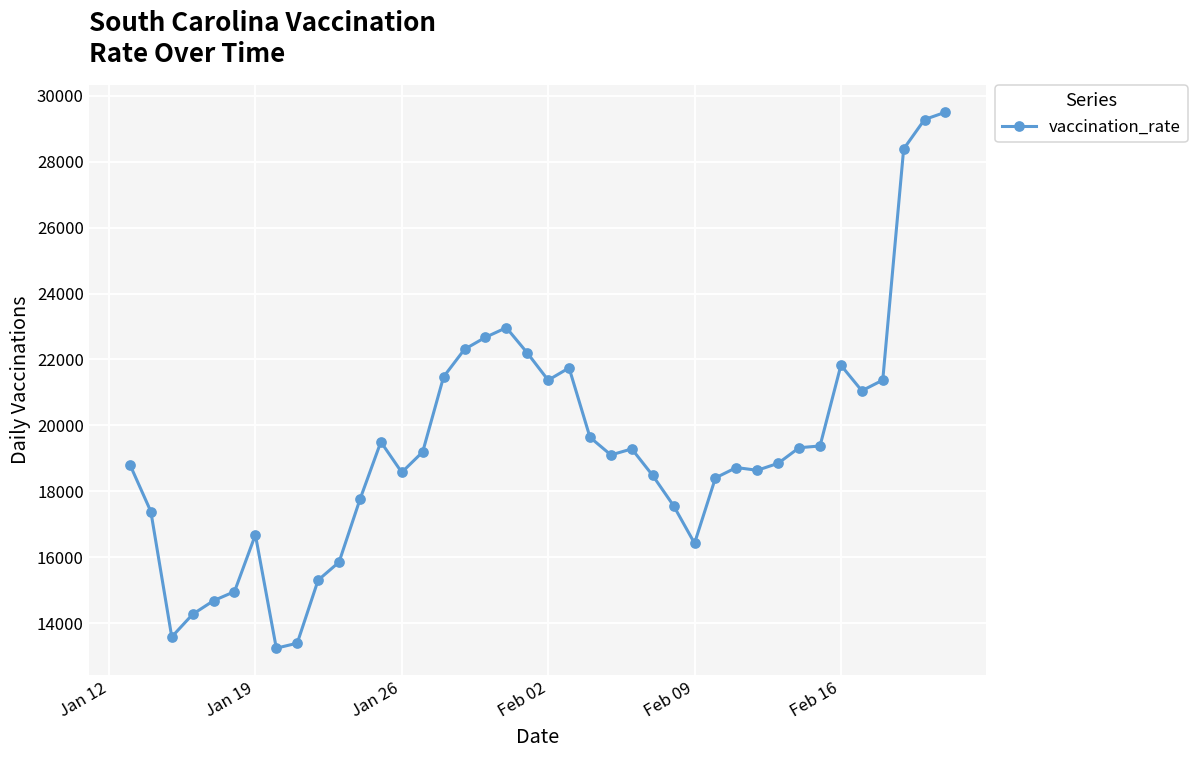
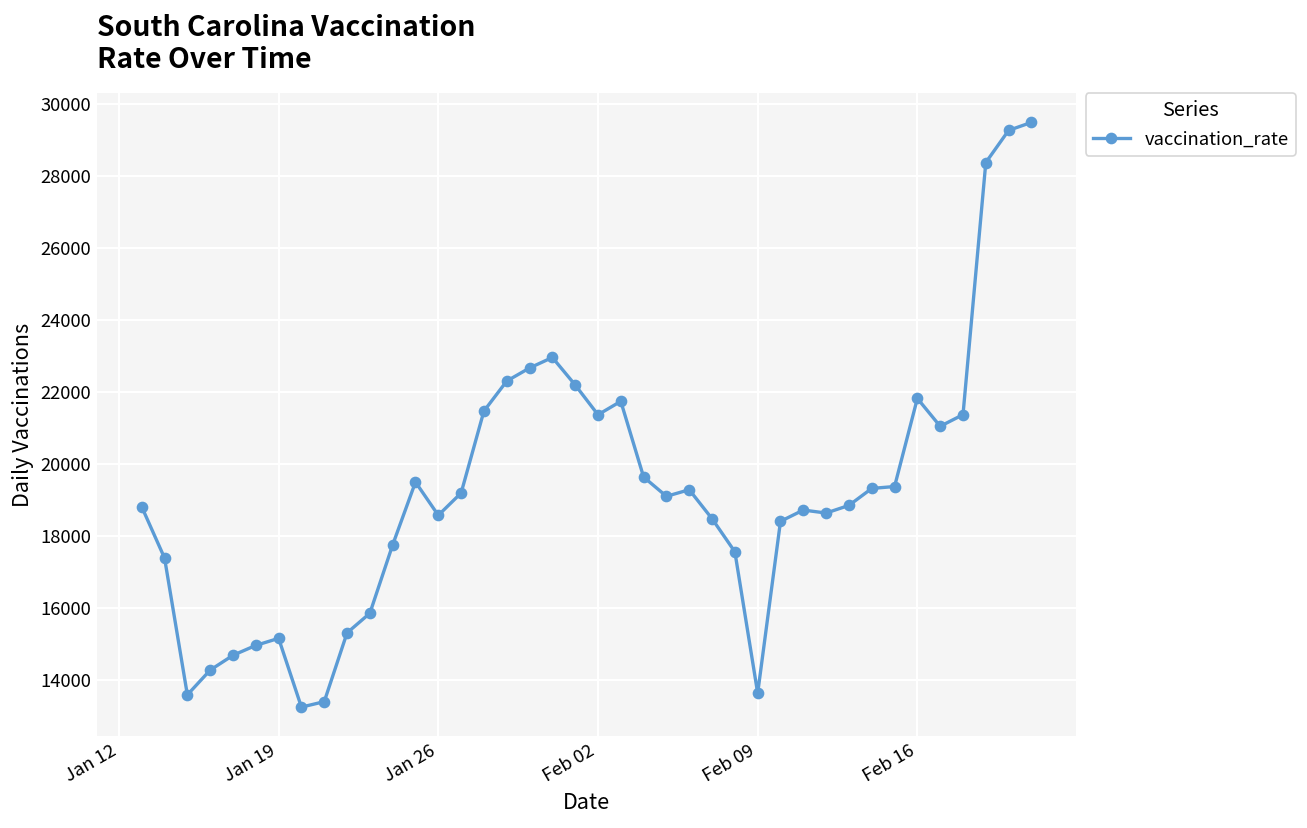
  {
-   "Jan 19": 16700,
+   "Jan 19": 15200,
    "Jan 26": 18600,
    "Feb 02": 21400,
-   "Feb 09": 16400,
+   "Feb 09": 13600,
    "Feb 16": 21800
  }
